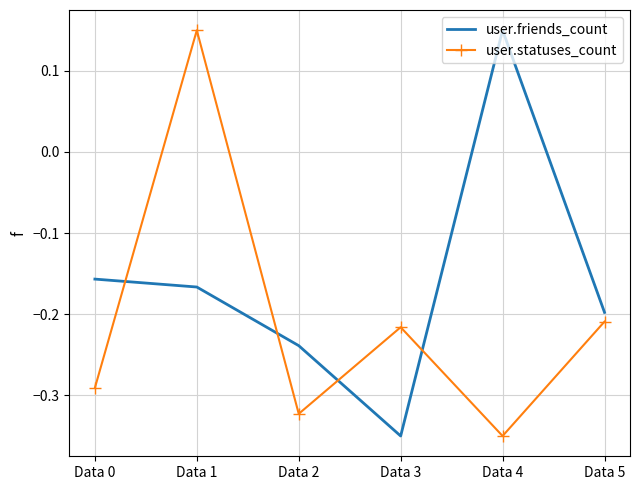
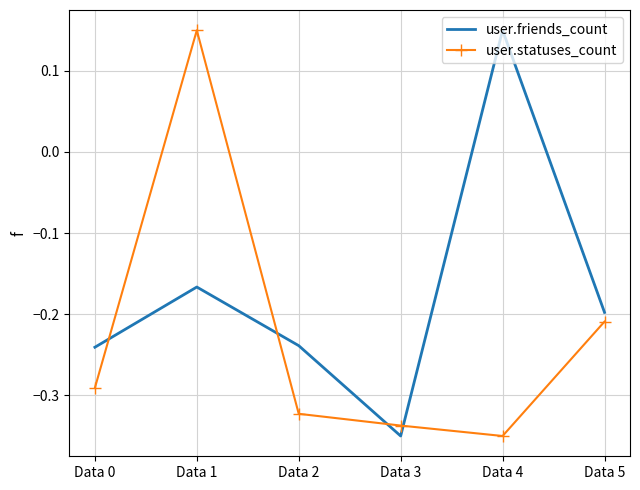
  {
    "user.friends_count": {
-     "Data 0": -0.16,
+     "Data 0": -0.24,
      "Data 1": -0.17,
      "Data 2": -0.24,
      "Data 3": -0.35,
      "Data 5": -0.20
    },
    "user.statuses_count": {
      "Data 0": -0.29,
      "Data 1": 0.15,
      "Data 2": -0.32,
-     "Data 3": -0.22,
+     "Data 3": -0.34,
      "Data 4": -0.35,
      "Data 5": -0.21
    }
  }
